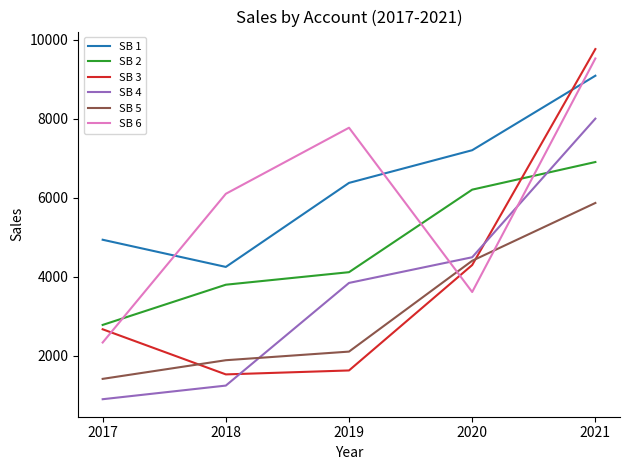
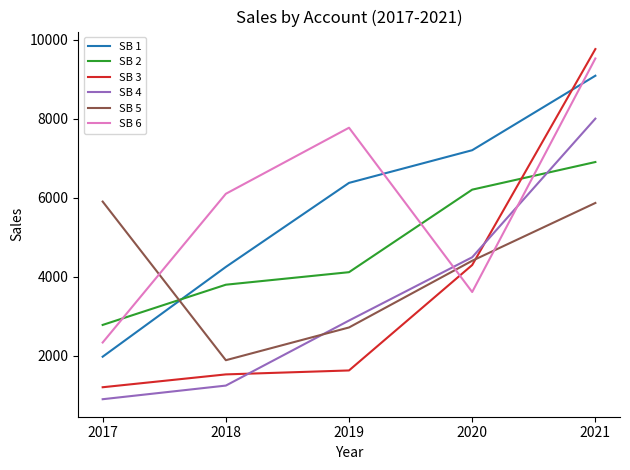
  {
    "SB 1": {
-     "2017": 4900,
+     "2017": 2000,
      "2018": 4300,
      "2019": 6400,
      "2020": 7200,
      "2021": 9100
    },
    "SB 2": {
      "2017": 2800,
      "2018": 3800,
      "2019": 4100,
      "2020": 6200,
      "2021": 6900
    },
    "SB 3": {
-     "2017": 2700,
+     "2017": 1200,
      "2018": 1500,
      "2019": 1600,
      "2020": 4300,
      "2021": 9800
    },
    "SB 4": {
      "2017": 900,
      "2018": 1300,
-     "2019": 3800,
+     "2019": 2900,
      "2020": 4500,
      "2021": 8000
    },
    "SB 5": {
-     "2017": 1400,
+     "2017": 5900,
      "2018": 1900,
-     "2019": 2100,
+     "2019": 2700,
      "2020": 4400,
      "2021": 5900
    },
    "SB 6": {
      "2017": 2300,
      "2018": 6100,
      "2019": 7800,
      "2020": 3600,
      "2021": 9500
    }
  }
